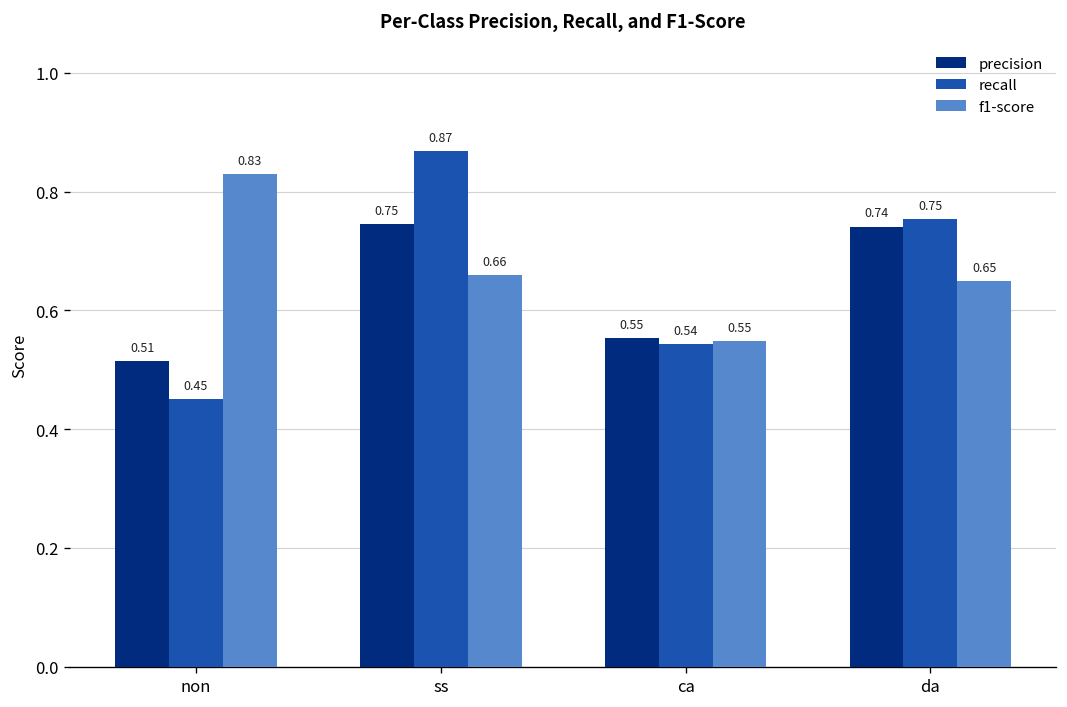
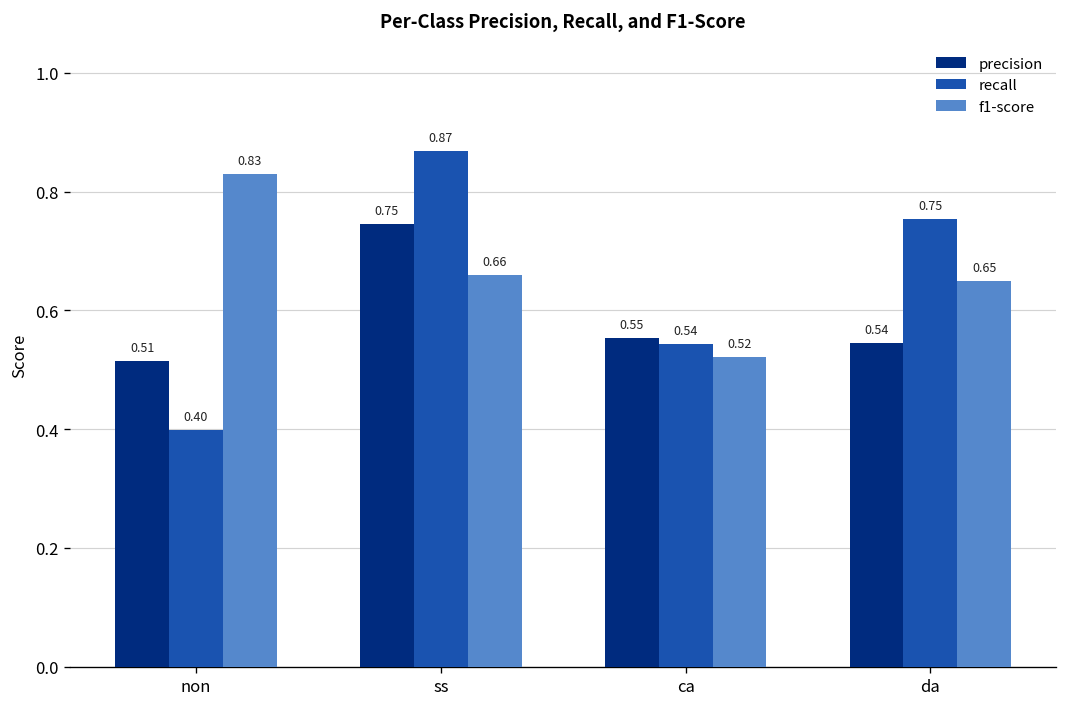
  {
    "precision": {
      "non": 0.51,
      "ss": 0.75,
      "ca": 0.55,
-     "da": 0.74
+     "da": 0.54
    },
    "recall": {
-     "non": 0.45,
+     "non": 0.40,
      "ss": 0.87,
      "ca": 0.54,
      "da": 0.75
    },
    "f1-score": {
      "non": 0.83,
      "ss": 0.66,
-     "ca": 0.55,
+     "ca": 0.52,
      "da": 0.65
    }
  }
